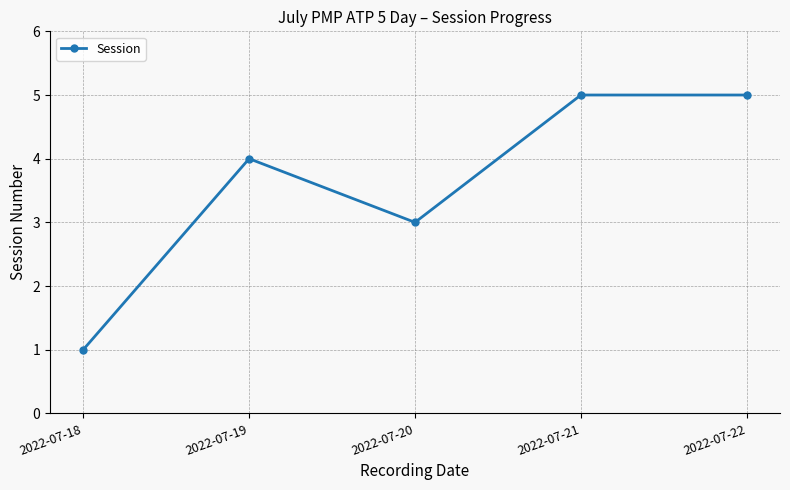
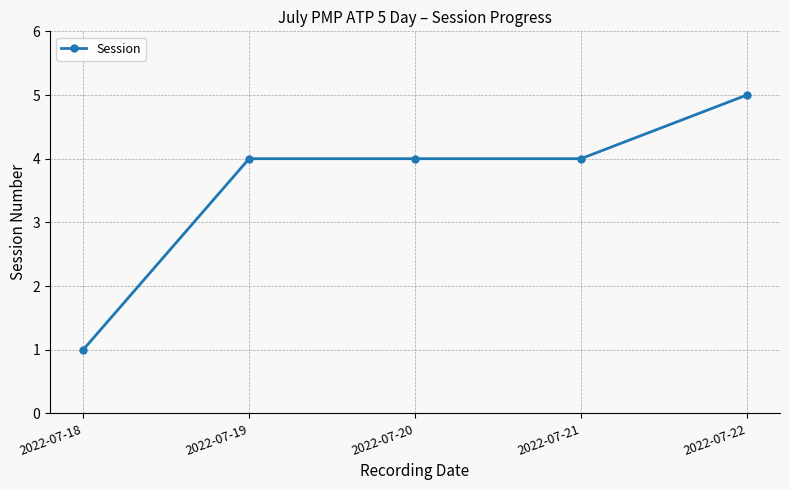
  {
    "2022-07-18": 1,
    "2022-07-19": 4,
-   "2022-07-20": 3,
-   "2022-07-21": 5,
+   "2022-07-20": 4,
+   "2022-07-21": 4,
    "2022-07-22": 5
  }
